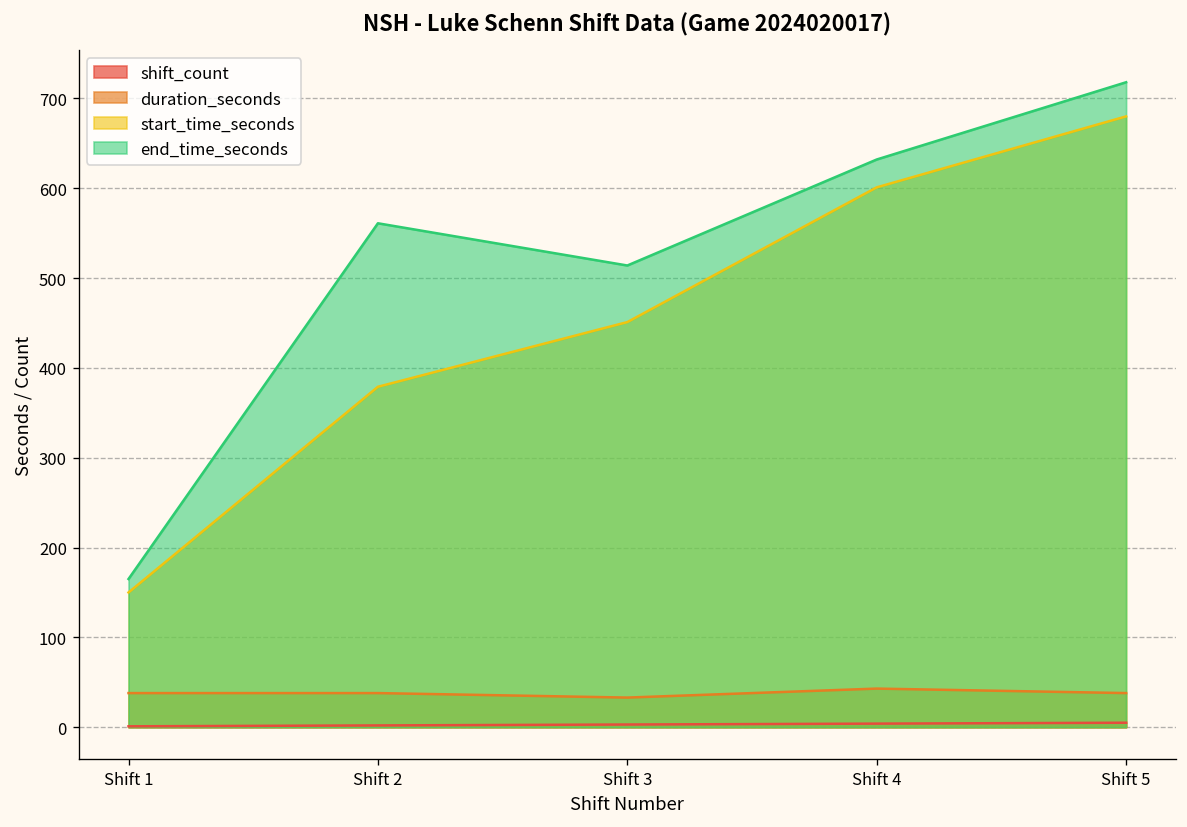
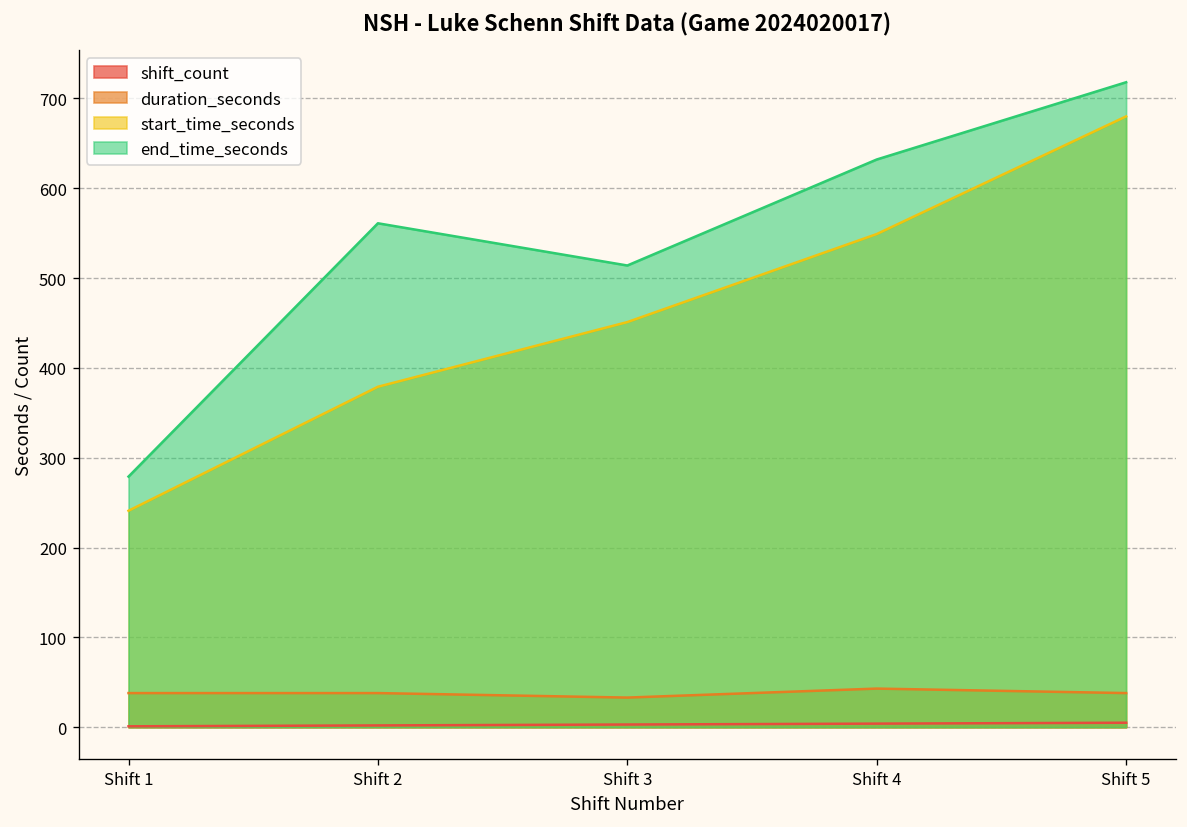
  {
    "start_time_seconds": {
-     "Shift 1": 150,
+     "Shift 1": 240,
      "Shift 2": 380,
      "Shift 3": 450,
-     "Shift 4": 600,
+     "Shift 4": 550,
      "Shift 5": 680
    },
    "end_time_seconds": {
-     "Shift 1": 170,
+     "Shift 1": 280,
      "Shift 2": 560,
      "Shift 3": 510,
      "Shift 4": 630,
      "Shift 5": 720
    }
  }
